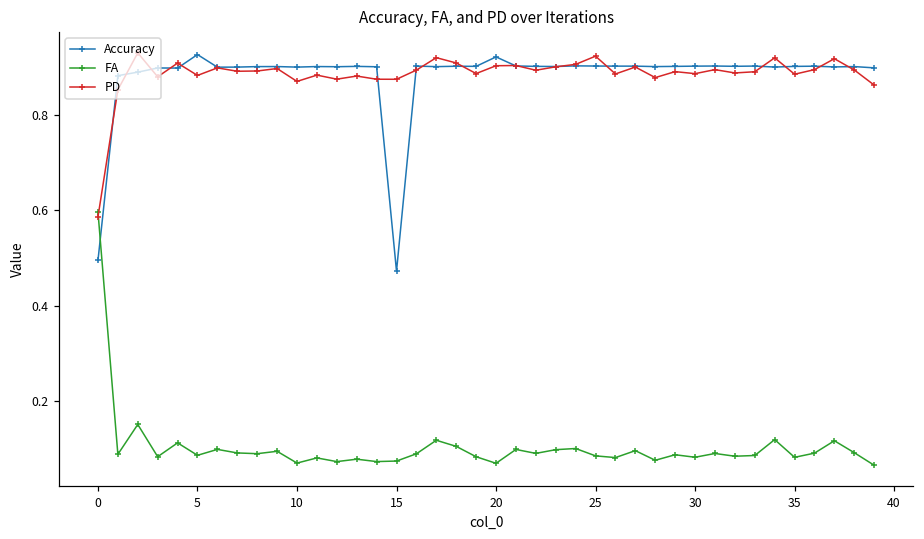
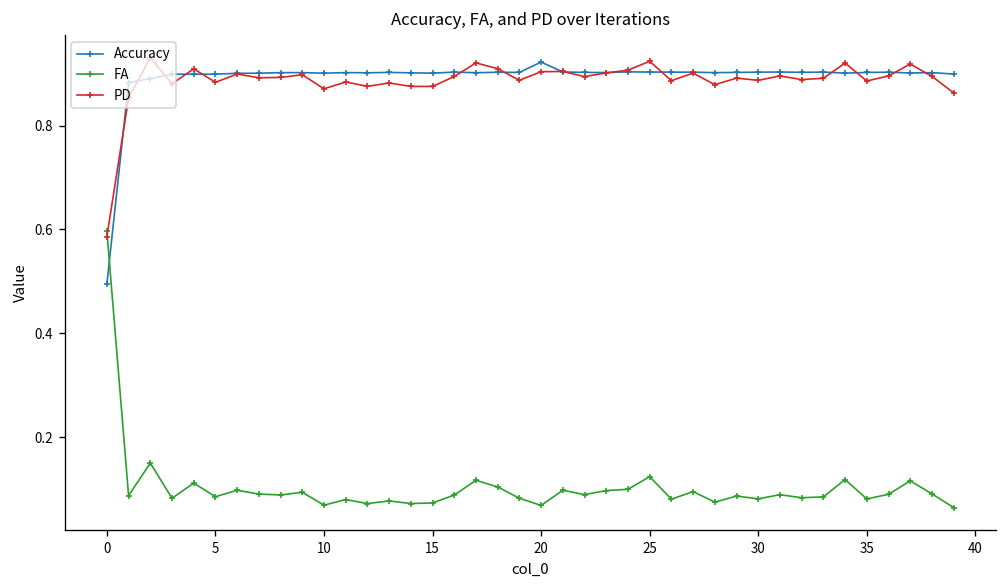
  {
    "Accuracy": {
      "0": 0.49,
-     "5": 0.93,
+     "5": 0.90,
      "10": 0.90,
-     "15": 0.47,
+     "15": 0.90,
      "20": 0.92,
      "25": 0.90,
      "30": 0.90,
      "35": 0.90
    },
    "FA": {
      "0": 0.60,
      "5": 0.09,
      "10": 0.07,
      "15": 0.07,
      "20": 0.07,
-     "25": 0.08,
+     "25": 0.12,
      "30": 0.08,
      "35": 0.08
    },
    "PD": {
      "0": 0.59,
      "5": 0.88,
      "10": 0.87,
      "15": 0.88,
      "20": 0.90,
      "25": 0.92,
      "30": 0.89,
      "35": 0.89
    }
  }
